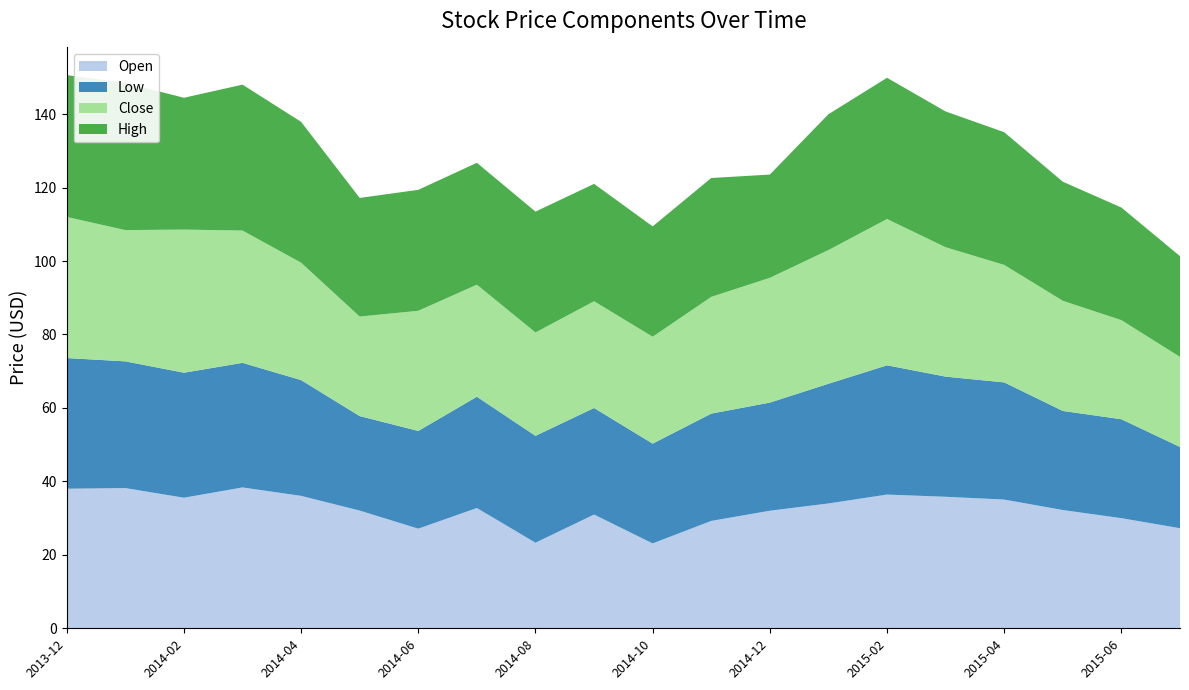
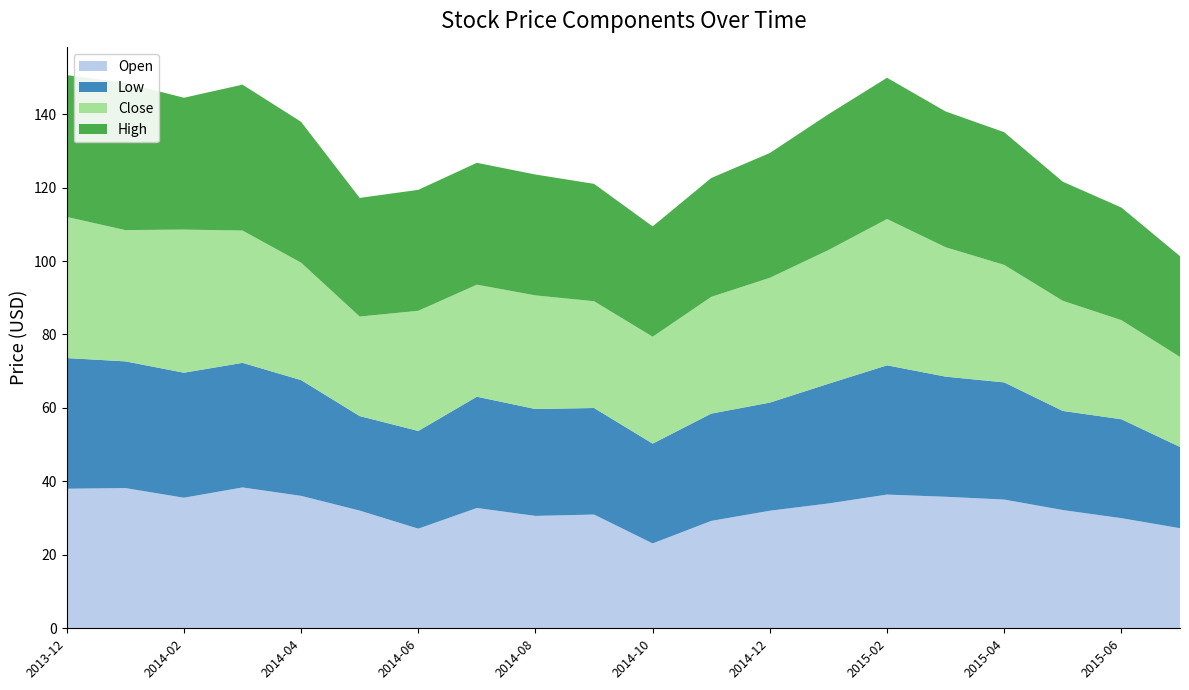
  {
    "Open": {
      "2013-12": 38,
      "2014-02": 36,
      "2014-04": 36,
      "2014-06": 27,
-     "2014-08": 23,
+     "2014-08": 31,
      "2014-10": 23,
      "2014-12": 32,
      "2015-02": 36,
      "2015-04": 35,
      "2015-06": 30
    },
    "Low": {
      "2013-12": 36,
      "2014-02": 34,
      "2014-04": 32,
      "2014-06": 27,
      "2014-08": 29,
      "2014-10": 27,
      "2014-12": 29,
      "2015-02": 35,
      "2015-04": 32,
      "2015-06": 27
    },
    "Close": {
      "2013-12": 38,
      "2014-02": 39,
      "2014-04": 32,
      "2014-06": 33,
-     "2014-08": 28,
+     "2014-08": 31,
      "2014-10": 29,
      "2014-12": 34,
      "2015-02": 40,
      "2015-04": 32,
      "2015-06": 27
    },
    "High": {
      "2013-12": 39,
      "2014-02": 36,
      "2014-04": 38,
      "2014-06": 33,
      "2014-08": 33,
      "2014-10": 30,
-     "2014-12": 28,
+     "2014-12": 34,
      "2015-02": 38,
      "2015-04": 36,
      "2015-06": 31
    }
  }
